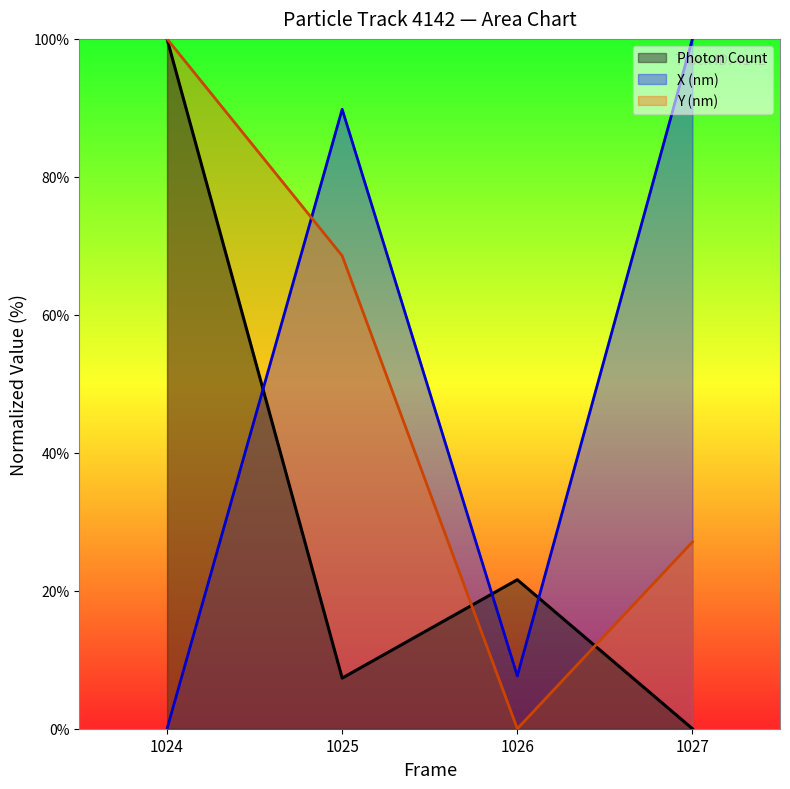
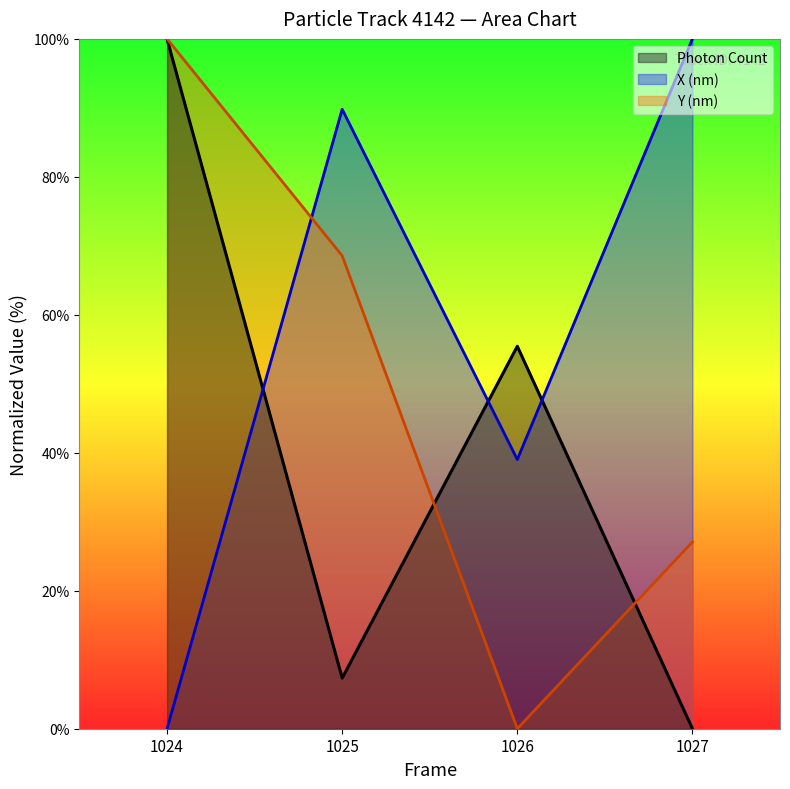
  {
    "Photon Count": {
      "1025": "7%",
-     "1026": "22%",
+     "1026": "55%",
      "1027": "0%"
    },
    "X (nm)": {
      "1024": "0%",
      "1025": "90%",
-     "1026": "8%"
+     "1026": "39%"
    },
    "Y (nm)": {
      "1025": "69%",
      "1026": "0%",
      "1027": "27%"
    }
  }
